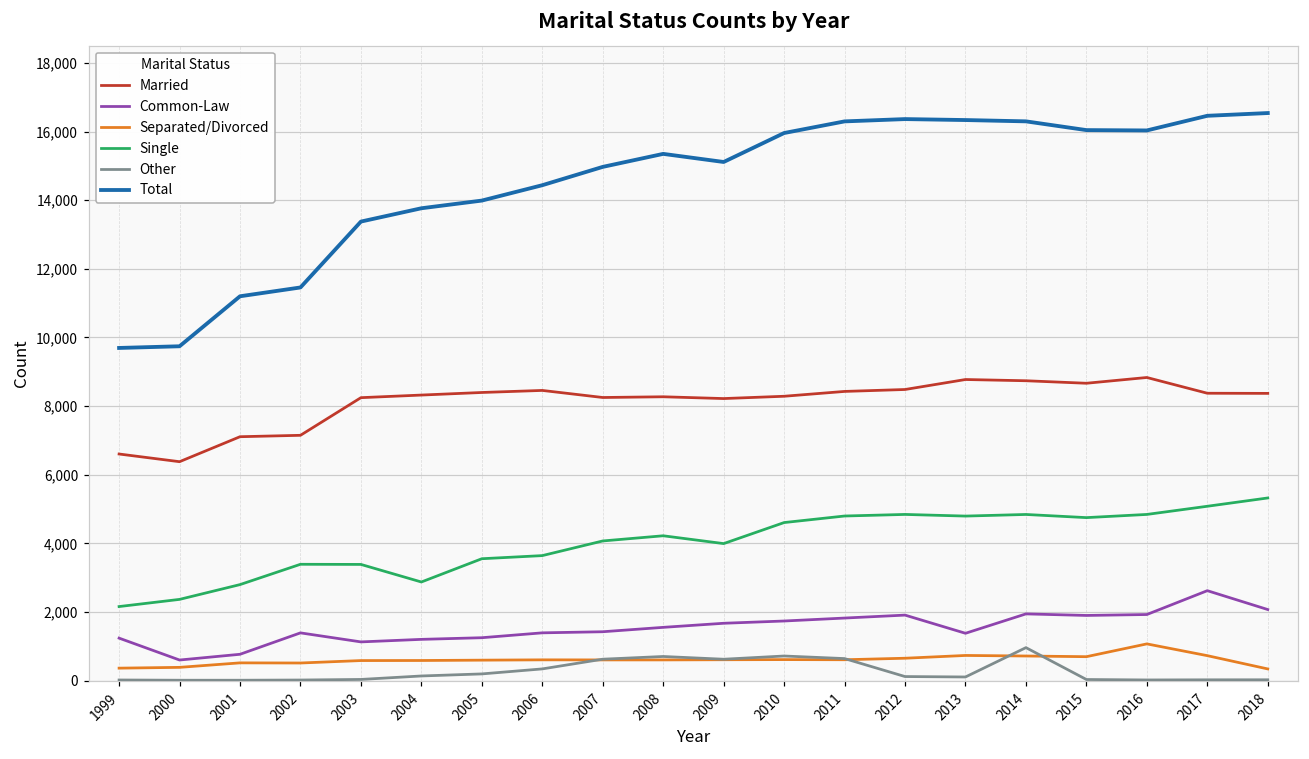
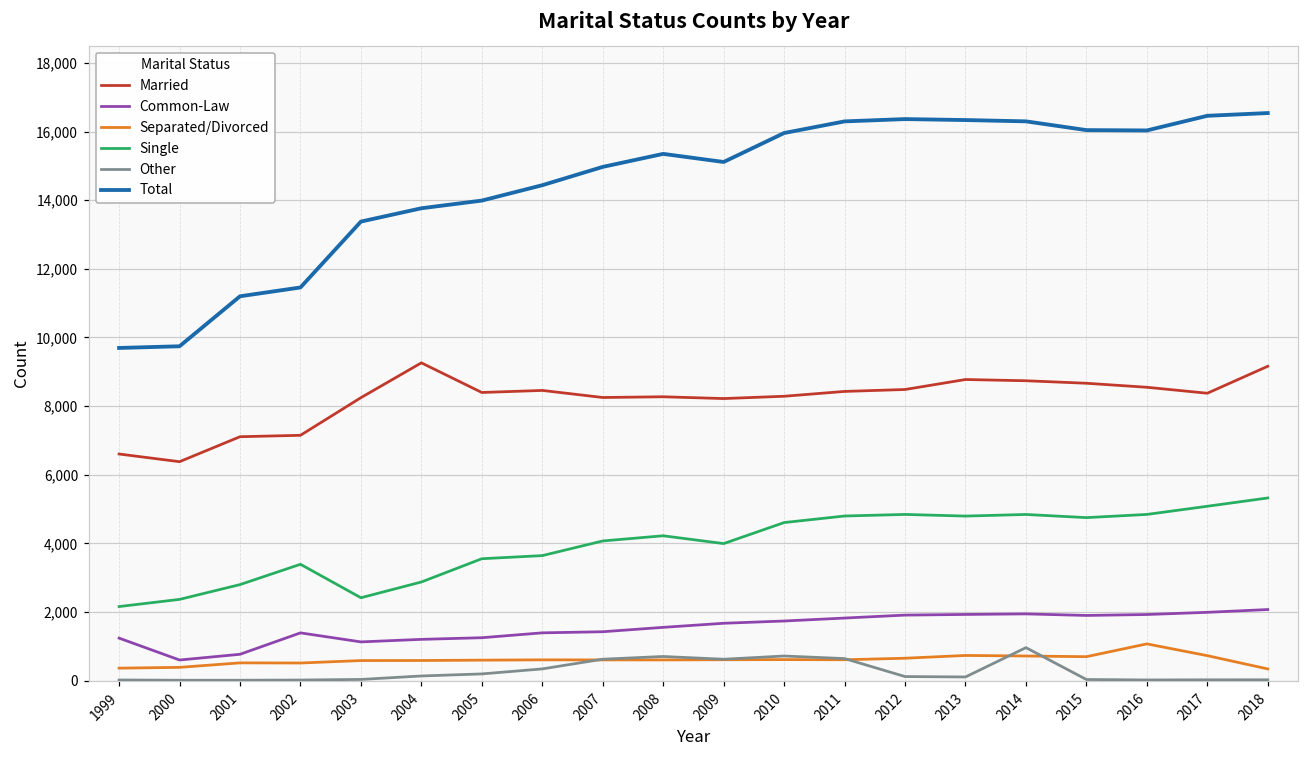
  {
    "Married": {
      "1999": "6,600",
      "2000": "6,400",
      "2001": "7,100",
      "2002": "7,100",
      "2003": "8,200",
-     "2004": "8,300",
+     "2004": "9,300",
      "2005": "8,400",
      "2006": "8,500",
      "2007": "8,300",
      "2008": "8,300",
      "2009": "8,200",
      "2010": "8,300",
      "2011": "8,400",
      "2012": "8,500",
      "2013": "8,800",
      "2014": "8,700",
      "2015": "8,700",
-     "2016": "8,800",
+     "2016": "8,500",
      "2017": "8,400",
-     "2018": "8,400"
+     "2018": "9,200"
    },
    "Common-Law": {
      "1999": "1,200",
      "2000": "600",
      "2001": "800",
      "2002": "1,400",
      "2003": "1,100",
      "2004": "1,200",
      "2005": "1,300",
      "2006": "1,400",
      "2007": "1,400",
      "2008": "1,600",
      "2009": "1,700",
      "2010": "1,700",
      "2011": "1,800",
      "2012": "1,900",
-     "2013": "1,400",
+     "2013": "1,900",
      "2014": "1,900",
      "2015": "1,900",
      "2016": "1,900",
-     "2017": "2,600",
+     "2017": "2,000",
      "2018": "2,100"
    },
    "Separated/Divorced": {
      "1999": "400",
      "2000": "400",
      "2001": "500",
      "2002": "500",
      "2003": "600",
      "2004": "600",
      "2005": "600",
      "2006": "600",
      "2008": "600",
      "2010": "600",
      "2012": "700",
      "2013": "700",
      "2014": "700",
      "2015": "700",
      "2016": "1,100",
      "2017": "700",
      "2018": "300"
    },
    "Single": {
      "1999": "2,200",
      "2000": "2,400",
      "2001": "2,800",
      "2002": "3,400",
-     "2003": "3,400",
+     "2003": "2,400",
      "2004": "2,900",
      "2005": "3,600",
      "2006": "3,600",
      "2007": "4,100",
      "2008": "4,200",
      "2009": "4,000",
      "2010": "4,600",
      "2011": "4,800",
      "2012": "4,800",
      "2013": "4,800",
      "2014": "4,800",
      "2015": "4,800",
      "2016": "4,800",
      "2017": "5,100",
      "2018": "5,300"
    },
    "Other": {
      "1999": "0",
      "2000": "0",
      "2001": "0",
      "2002": "0",
      "2003": "0",
      "2004": "100",
      "2005": "200",
      "2006": "300",
      "2008": "700",
      "2010": "700",
      "2012": "100",
      "2013": "100",
      "2014": "1,000",
      "2015": "0",
      "2016": "0",
      "2017": "0",
      "2018": "0"
    },
    "Total": {
      "1999": "9,700",
      "2000": "9,700",
      "2001": "11,200",
      "2002": "11,500",
      "2003": "13,400",
      "2004": "13,800",
      "2005": "14,000",
      "2006": "14,400",
      "2007": "15,000",
      "2008": "15,400",
      "2009": "15,100",
      "2010": "16,000",
      "2011": "16,300",
      "2012": "16,400",
      "2013": "16,300",
      "2014": "16,300",
      "2015": "16,000",
      "2016": "16,000",
      "2017": "16,500",
      "2018": "16,500"
    }
  }
